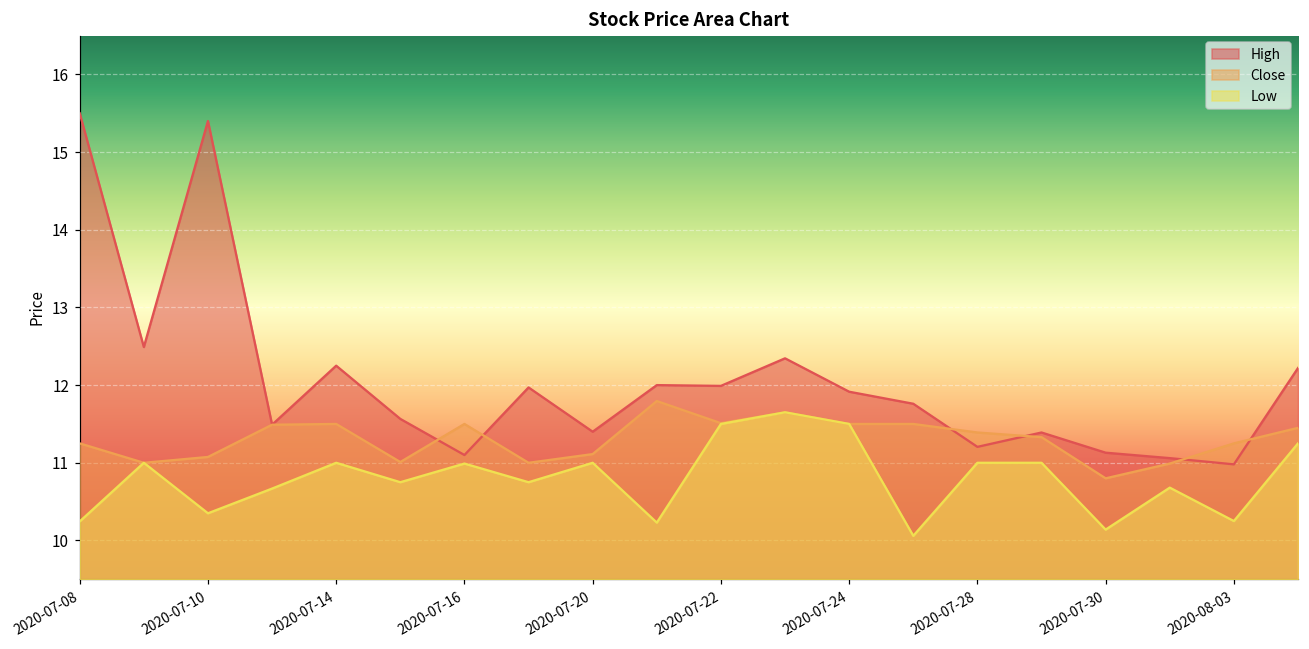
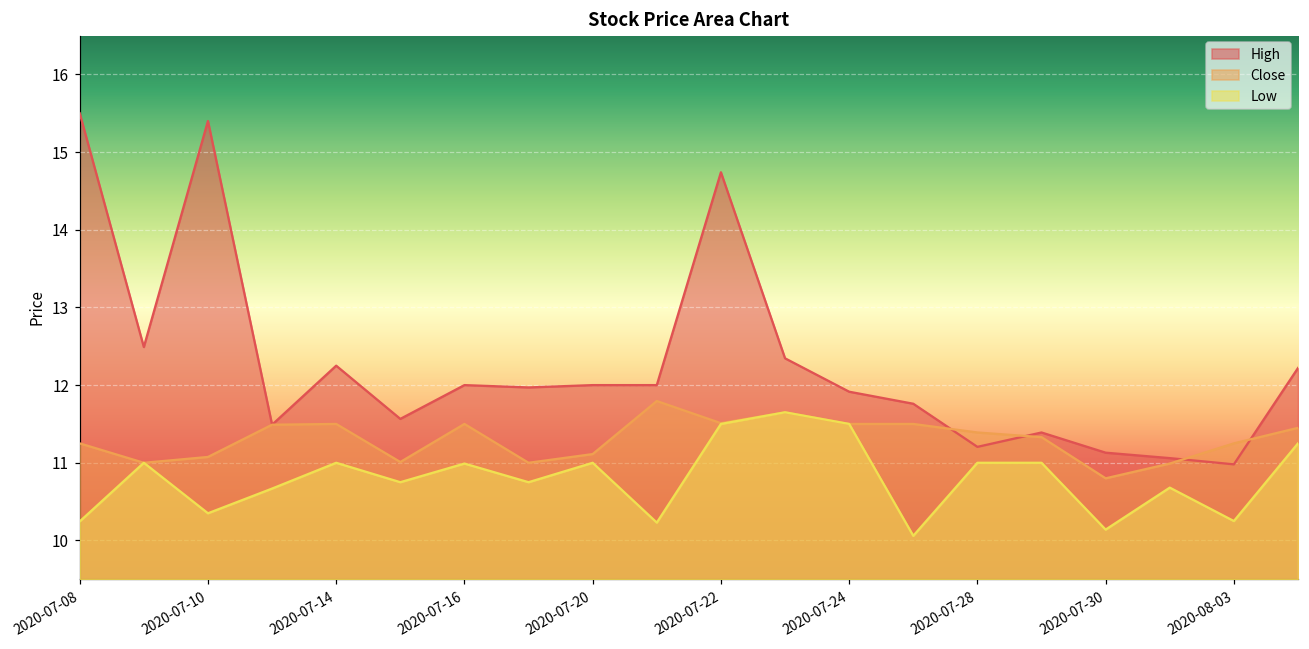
  {
    "High": {
      "2020-07-08": 15.5,
      "2020-07-10": 15.4,
      "2020-07-14": 12.3,
-     "2020-07-16": 11.1,
-     "2020-07-20": 11.4,
-     "2020-07-22": 12.0,
+     "2020-07-16": 12.0,
+     "2020-07-20": 12.0,
+     "2020-07-22": 14.7,
      "2020-07-24": 11.9,
      "2020-07-28": 11.2,
      "2020-07-30": 11.1,
      "2020-08-03": 11.0
    }
  }
